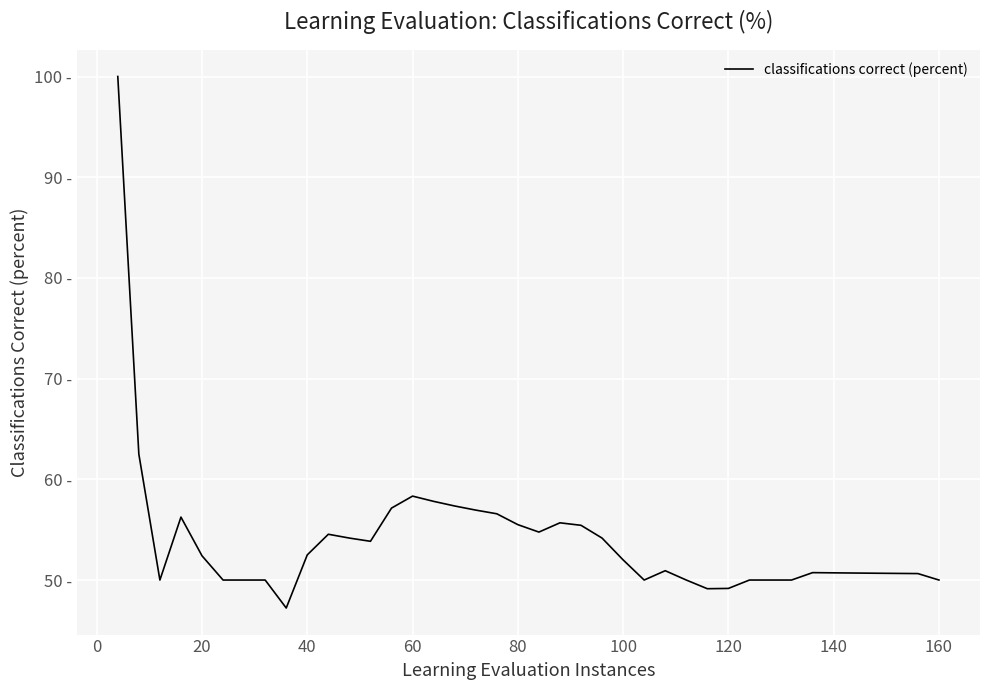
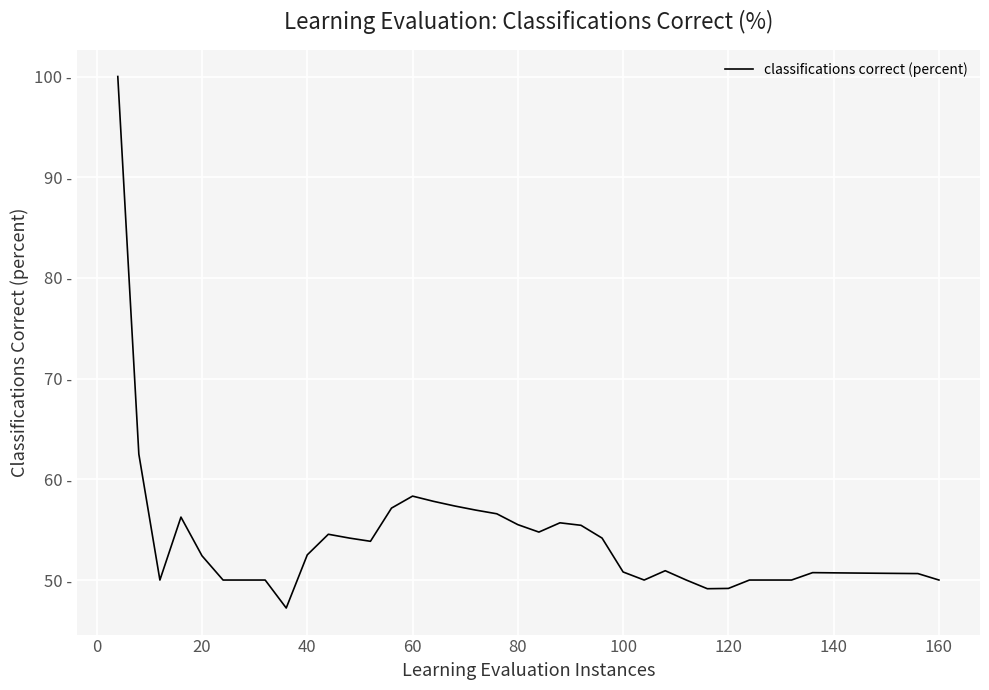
  {
    "20": "52.4 -",
    "40": "52.5 -",
    "60": "58.3 -",
    "80": "55.5 -",
-   "100": "52.0 -",
+   "100": "50.8 -",
    "120": "49.2 -",
    "140": "50.7 -",
    "160": "50.0 -"
  }
